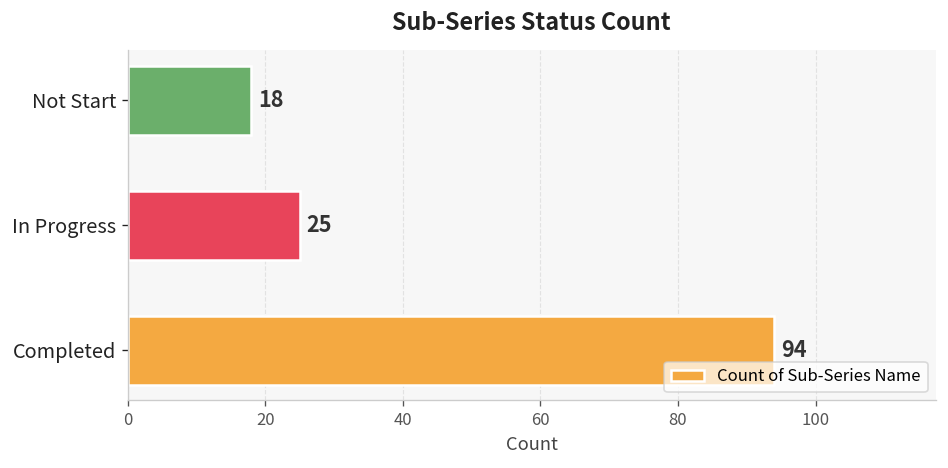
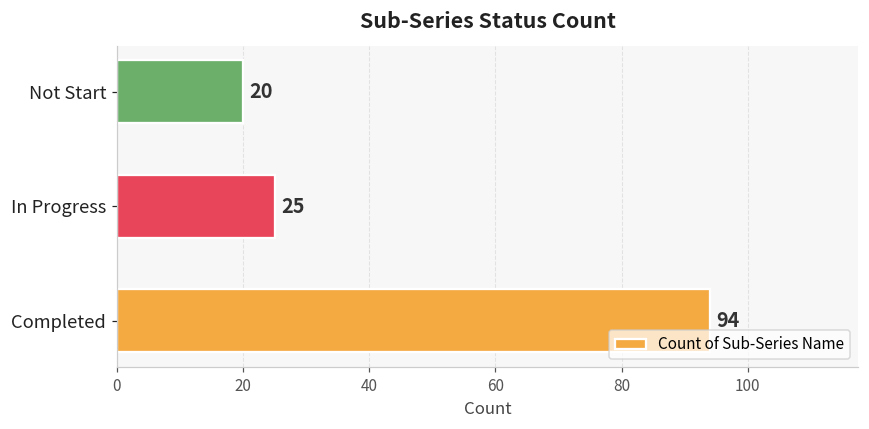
  {
-   "Not Start": 18,
+   "Not Start": 20,
    "In Progress": 25,
    "Completed": 94
  }
